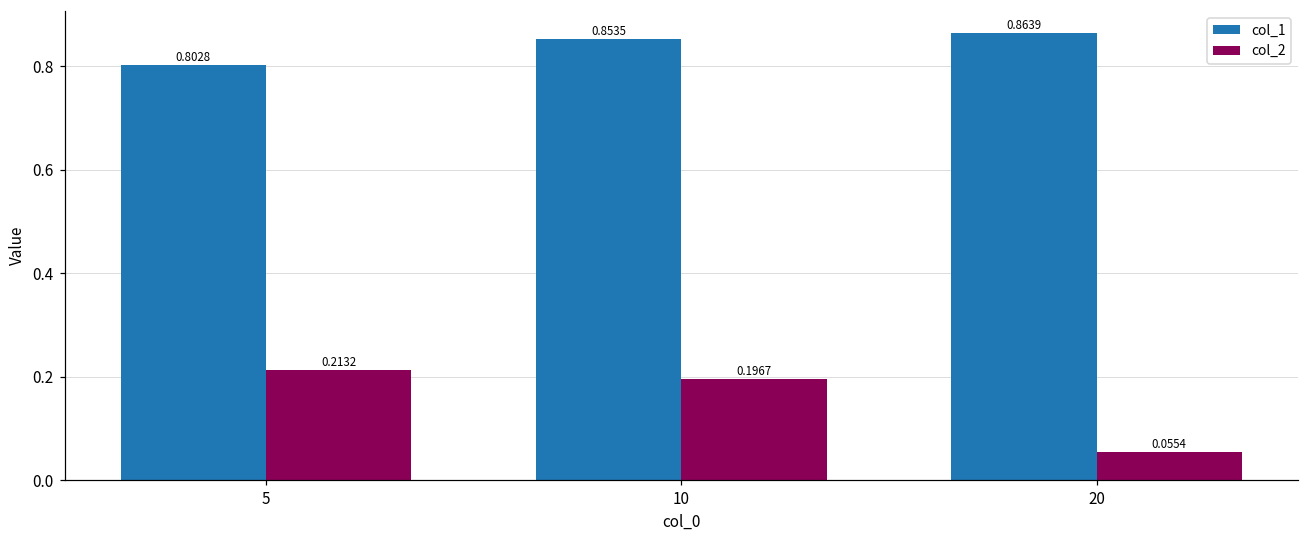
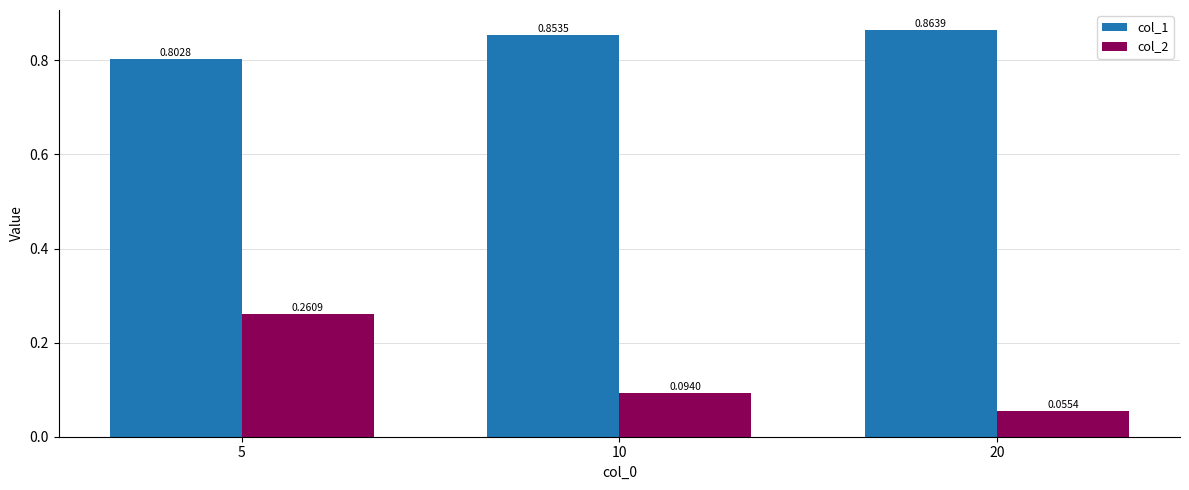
  {
    "col_1": {
      "5": 0.8028,
      "10": 0.8535,
      "20": 0.8639
    },
    "col_2": {
-     "5": 0.2132,
-     "10": 0.1967,
+     "5": 0.2609,
+     "10": 0.0940,
      "20": 0.0554
    }
  }
